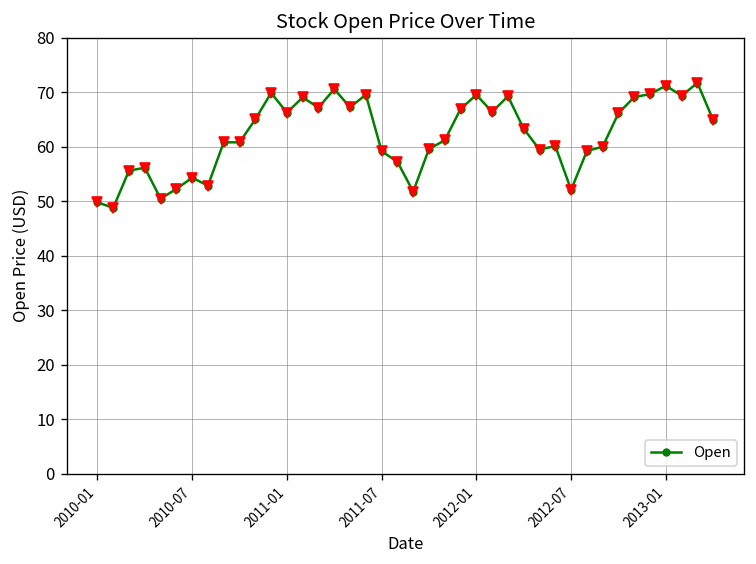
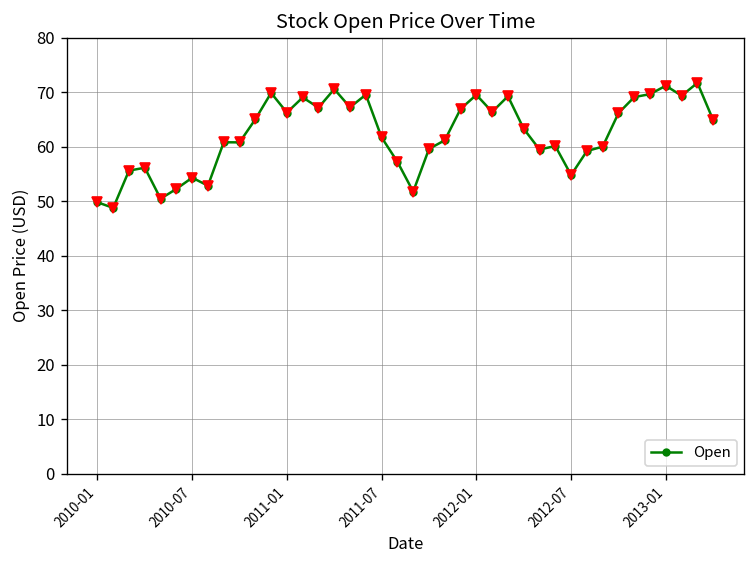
  {
    "2010-01": 50,
    "2010-07": 54,
    "2011-01": 66,
-   "2011-07": 59,
+   "2011-07": 62,
    "2012-01": 70,
-   "2012-07": 52,
+   "2012-07": 55,
    "2013-01": 71
  }
